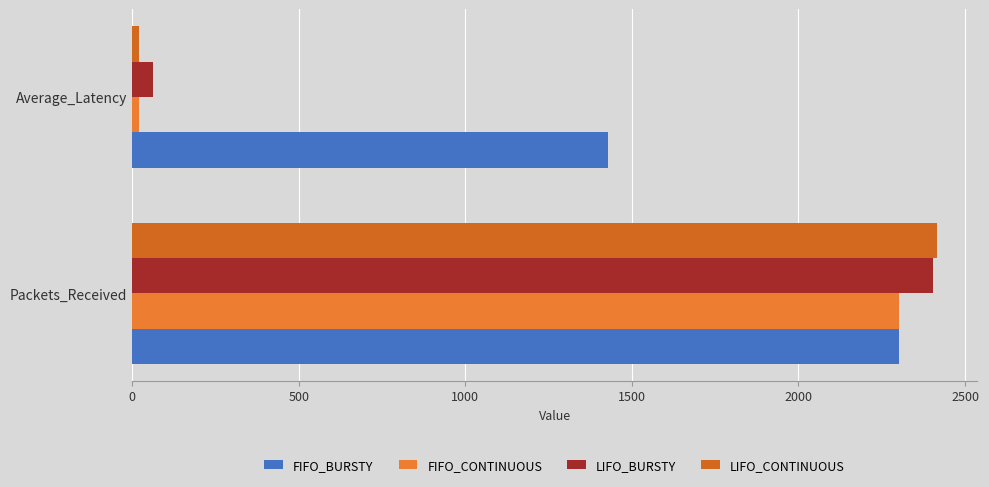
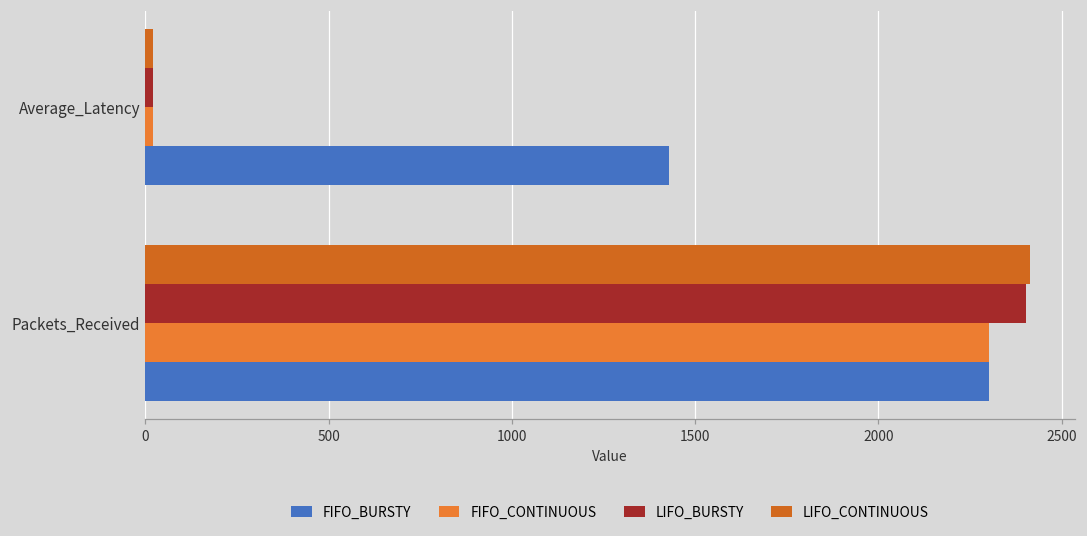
  {
    "FIFO_BURSTY": {
      "Average_Latency": 1430,
      "Packets_Received": 2300
    },
    "LIFO_BURSTY": {
-     "Average_Latency": 60,
+     "Average_Latency": 20,
      "Packets_Received": 2400
    }
  }
